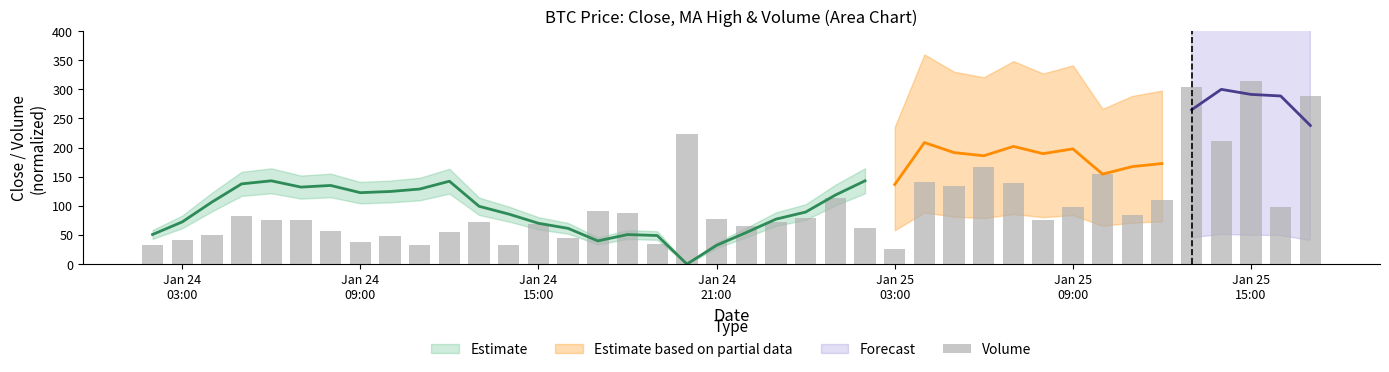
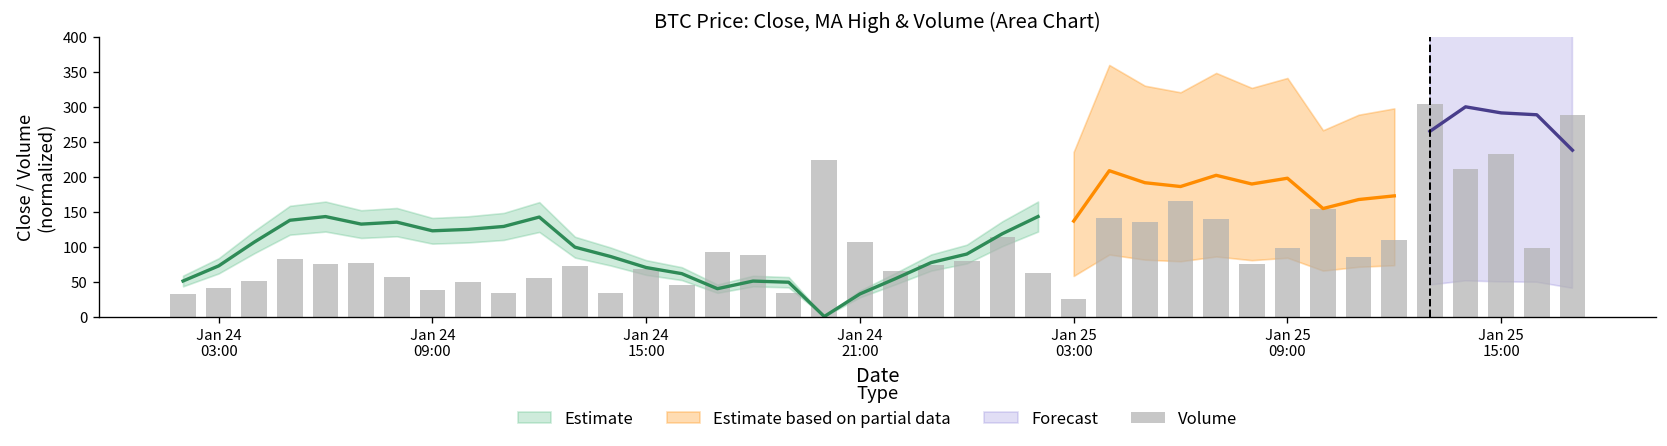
  {
    "Volume": {
      "Jan 24 03:00": 40,
      "Jan 24 09:00": 40,
      "Jan 24 15:00": 70,
-     "Jan 24 21:00": 80,
+     "Jan 24 21:00": 110,
      "Jan 25 03:00": 30,
      "Jan 25 09:00": 100,
-     "Jan 25 15:00": 320
+     "Jan 25 15:00": 230
    }
  }
